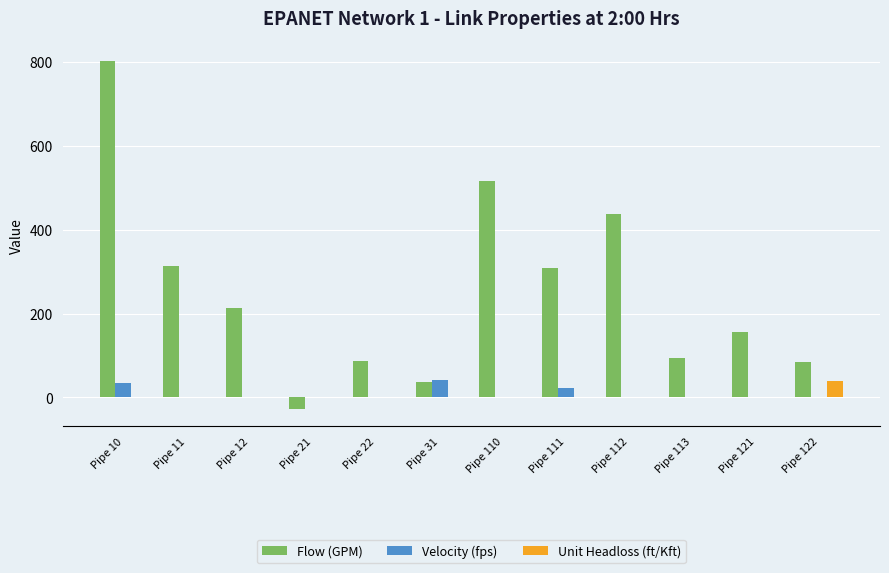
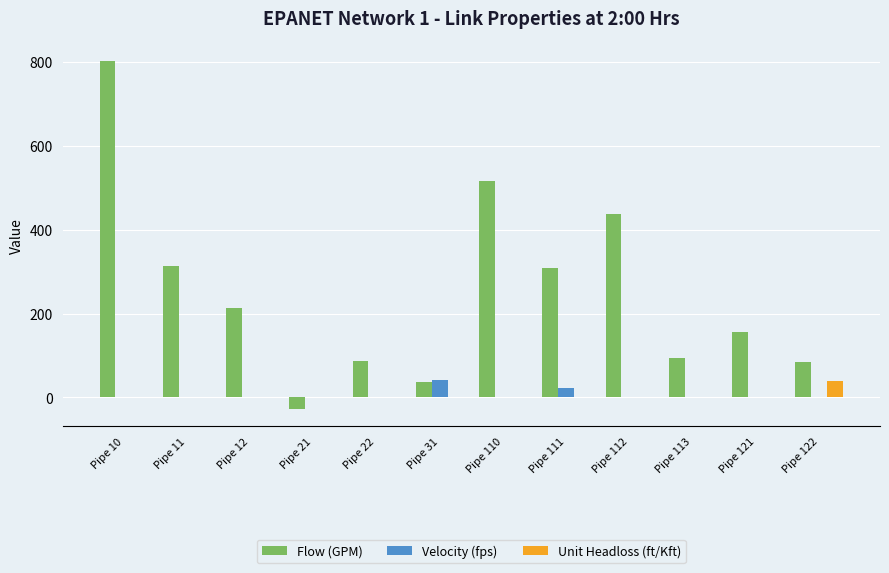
  {
    "Flow (GPM)": {
      "Pipe 10": 800,
      "Pipe 11": 310,
      "Pipe 12": 210,
      "Pipe 21": -30,
      "Pipe 22": 90,
      "Pipe 31": 40,
      "Pipe 110": 520,
      "Pipe 111": 310,
      "Pipe 112": 440,
      "Pipe 113": 90,
      "Pipe 121": 160,
      "Pipe 122": 80
    },
    "Velocity (fps)": {
-     "Pipe 10": 40,
+     "Pipe 10": 0,
      "Pipe 31": 40,
      "Pipe 111": 20
    },
    "Unit Headloss (ft/Kft)": {
      "Pipe 122": 40
    }
  }
